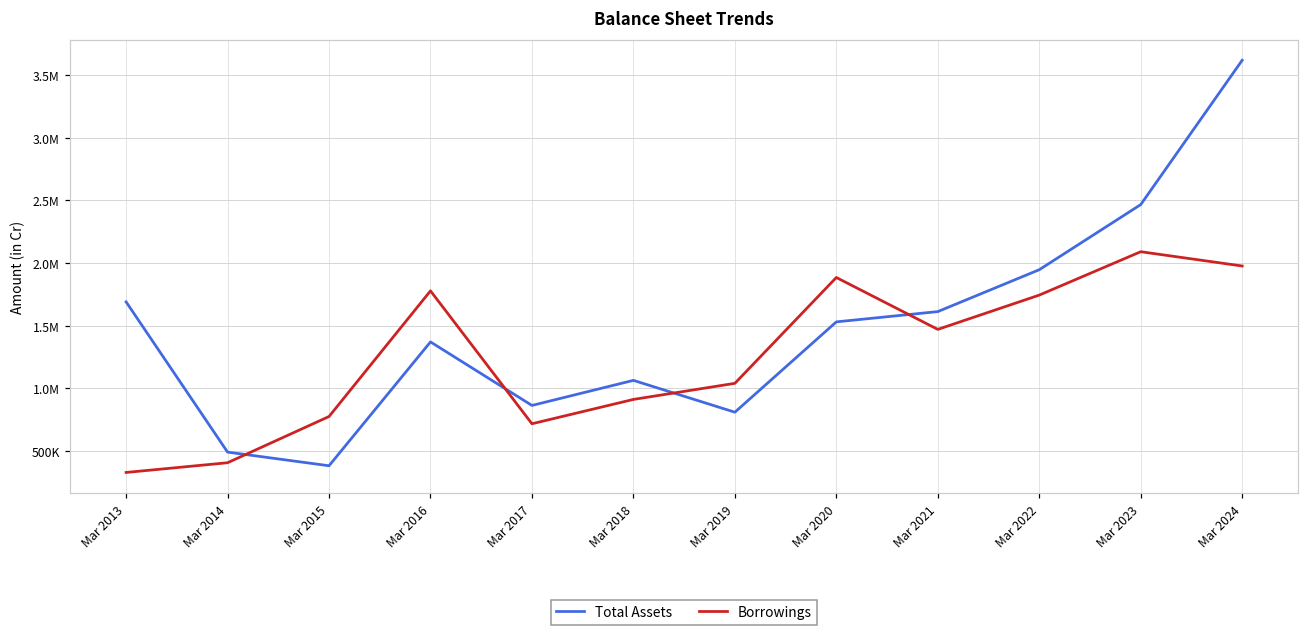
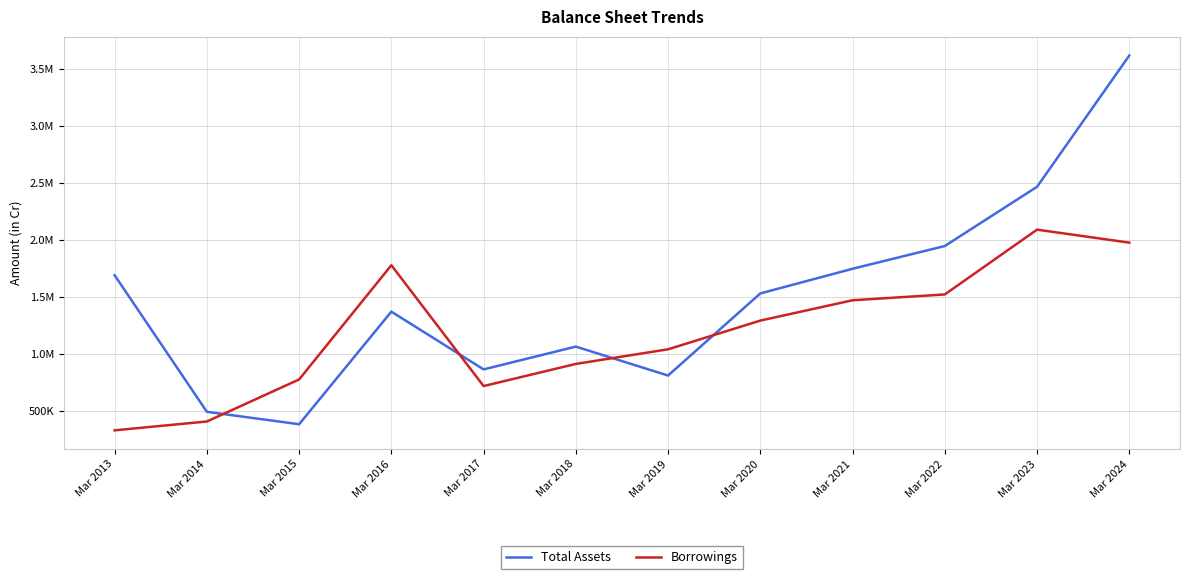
  {
    "Total Assets": {
      "Mar 2013": 1690000,
      "Mar 2014": 490000,
      "Mar 2015": 380000,
      "Mar 2016": 1370000,
      "Mar 2017": 860000,
      "Mar 2018": 1060000,
      "Mar 2019": 810000,
      "Mar 2020": 1530000,
-     "Mar 2021": 1610000,
+     "Mar 2021": 1750000,
      "Mar 2022": 1950000,
      "Mar 2023": 2470000,
      "Mar 2024": 3620000
    },
    "Borrowings": {
      "Mar 2013": 330000,
      "Mar 2014": 410000,
      "Mar 2015": 780000,
      "Mar 2016": 1780000,
      "Mar 2017": 720000,
      "Mar 2018": 910000,
      "Mar 2019": 1040000,
-     "Mar 2020": 1880000,
+     "Mar 2020": 1290000,
      "Mar 2021": 1470000,
-     "Mar 2022": 1740000,
+     "Mar 2022": 1520000,
      "Mar 2023": 2090000,
      "Mar 2024": 1980000
    }
  }
